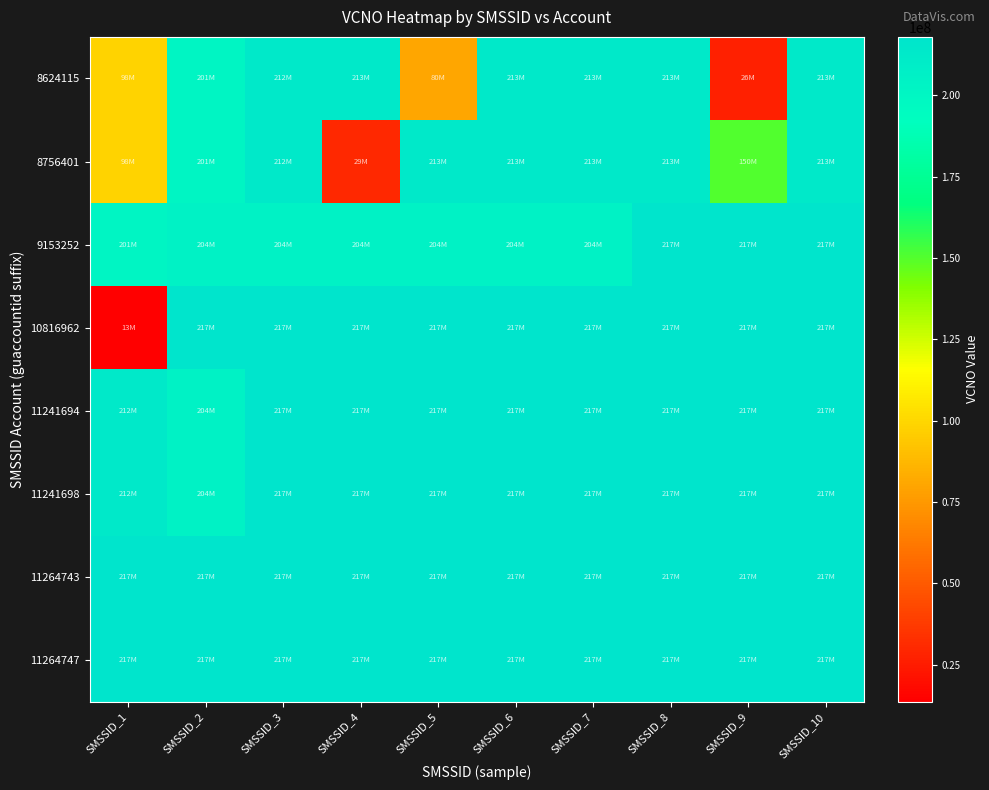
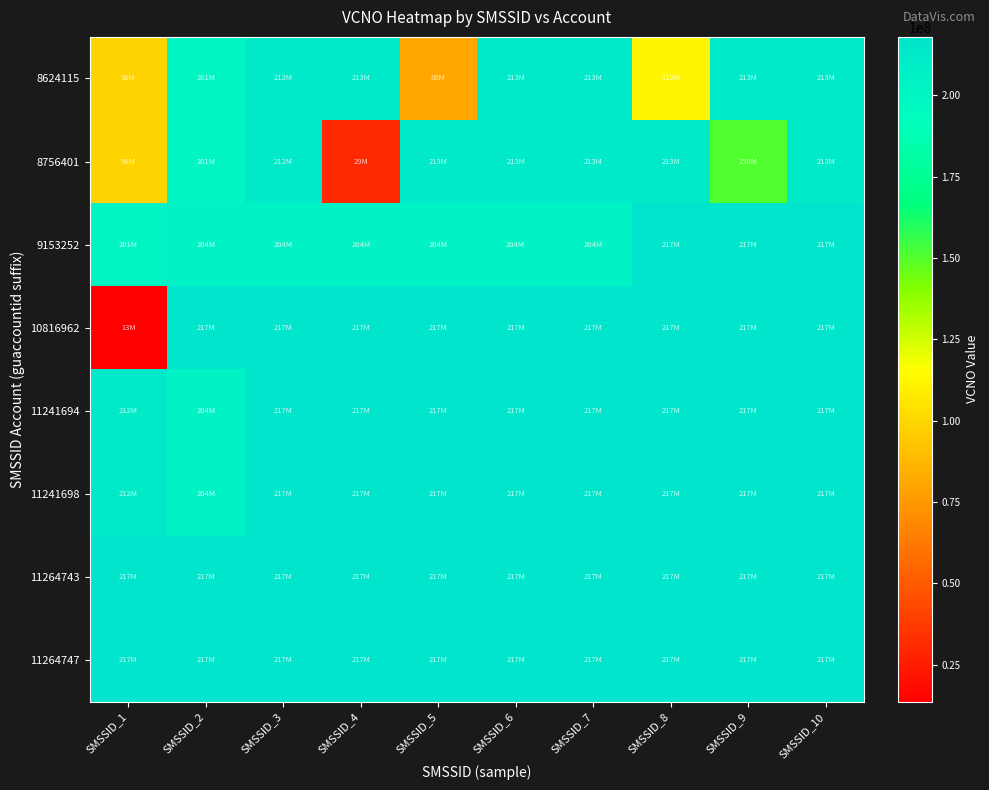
  {
    "8624115": {
      "SMSSID_1": "98M",
      "SMSSID_2": "201M",
      "SMSSID_3": "212M",
      "SMSSID_4": "213M",
      "SMSSID_5": "80M",
      "SMSSID_6": "213M",
      "SMSSID_7": "213M",
-     "SMSSID_8": "213M",
-     "SMSSID_9": "26M",
+     "SMSSID_8": "112M",
+     "SMSSID_9": "213M",
      "SMSSID_10": "213M"
    },
    "8756401": {
      "SMSSID_1": "98M",
      "SMSSID_2": "201M",
      "SMSSID_3": "212M",
      "SMSSID_4": "29M",
      "SMSSID_5": "213M",
      "SMSSID_6": "213M",
      "SMSSID_7": "213M",
      "SMSSID_8": "213M",
      "SMSSID_9": "150M",
      "SMSSID_10": "213M"
    },
    "9153252": {
      "SMSSID_1": "201M",
      "SMSSID_2": "204M",
      "SMSSID_3": "204M",
      "SMSSID_4": "204M",
      "SMSSID_5": "204M",
      "SMSSID_6": "204M",
      "SMSSID_7": "204M",
      "SMSSID_8": "217M",
      "SMSSID_9": "217M",
      "SMSSID_10": "217M"
    },
    "10816962": {
      "SMSSID_1": "13M",
      "SMSSID_2": "217M",
      "SMSSID_3": "217M",
      "SMSSID_4": "217M",
      "SMSSID_5": "217M",
      "SMSSID_6": "217M",
      "SMSSID_7": "217M",
      "SMSSID_8": "217M",
      "SMSSID_9": "217M",
      "SMSSID_10": "217M"
    },
    "11241694": {
      "SMSSID_1": "212M",
      "SMSSID_2": "204M",
      "SMSSID_3": "217M",
      "SMSSID_4": "217M",
      "SMSSID_5": "217M",
      "SMSSID_6": "217M",
      "SMSSID_7": "217M",
      "SMSSID_8": "217M",
      "SMSSID_9": "217M",
      "SMSSID_10": "217M"
    },
    "11241698": {
      "SMSSID_1": "212M",
      "SMSSID_2": "204M",
      "SMSSID_3": "217M",
      "SMSSID_4": "217M",
      "SMSSID_5": "217M",
      "SMSSID_6": "217M",
      "SMSSID_7": "217M",
      "SMSSID_8": "217M",
      "SMSSID_9": "217M",
      "SMSSID_10": "217M"
    },
    "11264743": {
      "SMSSID_1": "217M",
      "SMSSID_2": "217M",
      "SMSSID_3": "217M",
      "SMSSID_4": "217M",
      "SMSSID_5": "217M",
      "SMSSID_6": "217M",
      "SMSSID_7": "217M",
      "SMSSID_8": "217M",
      "SMSSID_9": "217M",
      "SMSSID_10": "217M"
    },
    "11264747": {
      "SMSSID_1": "217M",
      "SMSSID_2": "217M",
      "SMSSID_3": "217M",
      "SMSSID_4": "217M",
      "SMSSID_5": "217M",
      "SMSSID_6": "217M",
      "SMSSID_7": "217M",
      "SMSSID_8": "217M",
      "SMSSID_9": "217M",
      "SMSSID_10": "217M"
    }
  }
